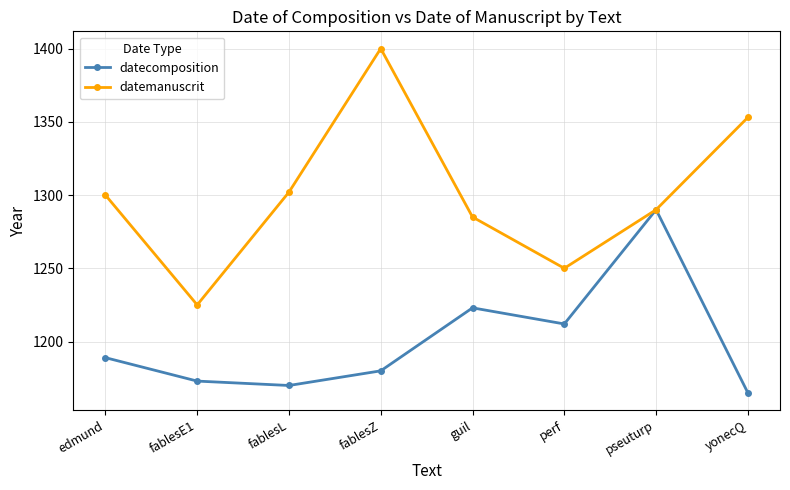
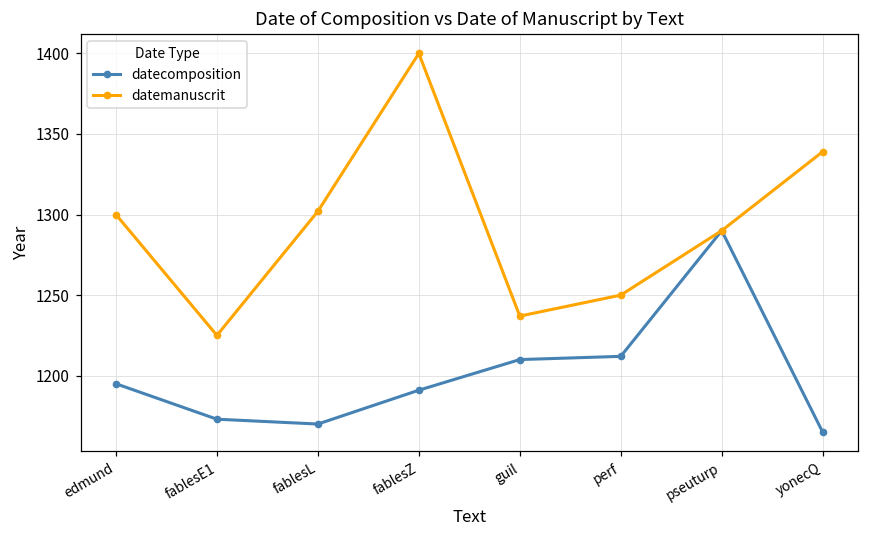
  {
    "datecomposition": {
-     "edmund": 1189,
+     "edmund": 1195,
      "fablesE1": 1173,
      "fablesL": 1170,
-     "fablesZ": 1180,
-     "guil": 1223,
+     "fablesZ": 1191,
+     "guil": 1210,
      "perf": 1212,
      "yonecQ": 1165
    },
    "datemanuscrit": {
      "edmund": 1300,
      "fablesE1": 1225,
      "fablesL": 1302,
      "fablesZ": 1400,
-     "guil": 1285,
+     "guil": 1237,
      "perf": 1250,
-     "yonecQ": 1353
+     "yonecQ": 1339
    }
  }
